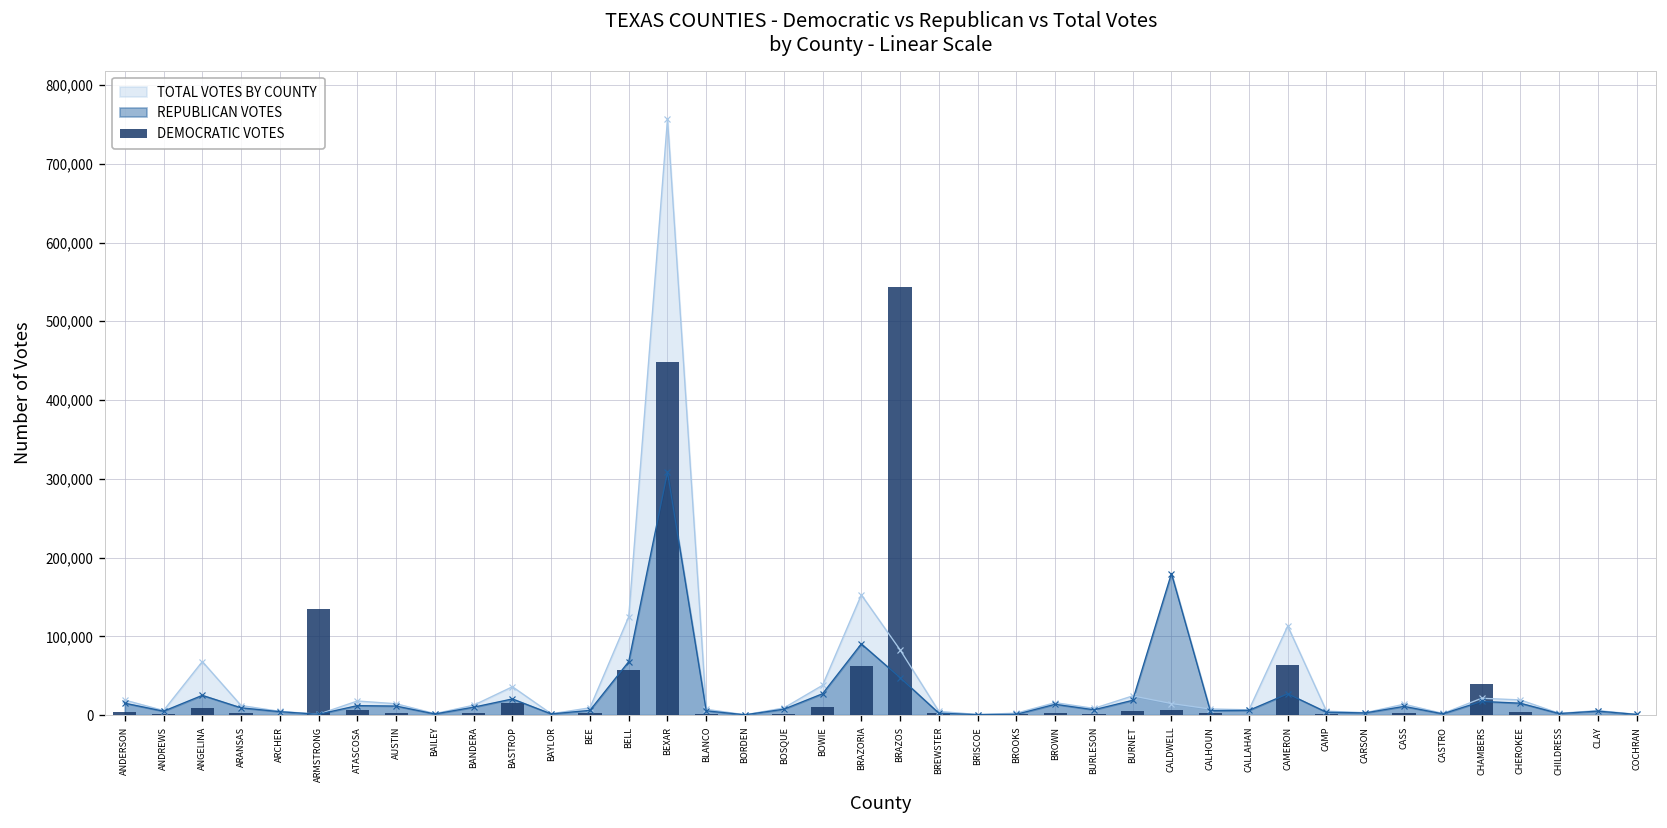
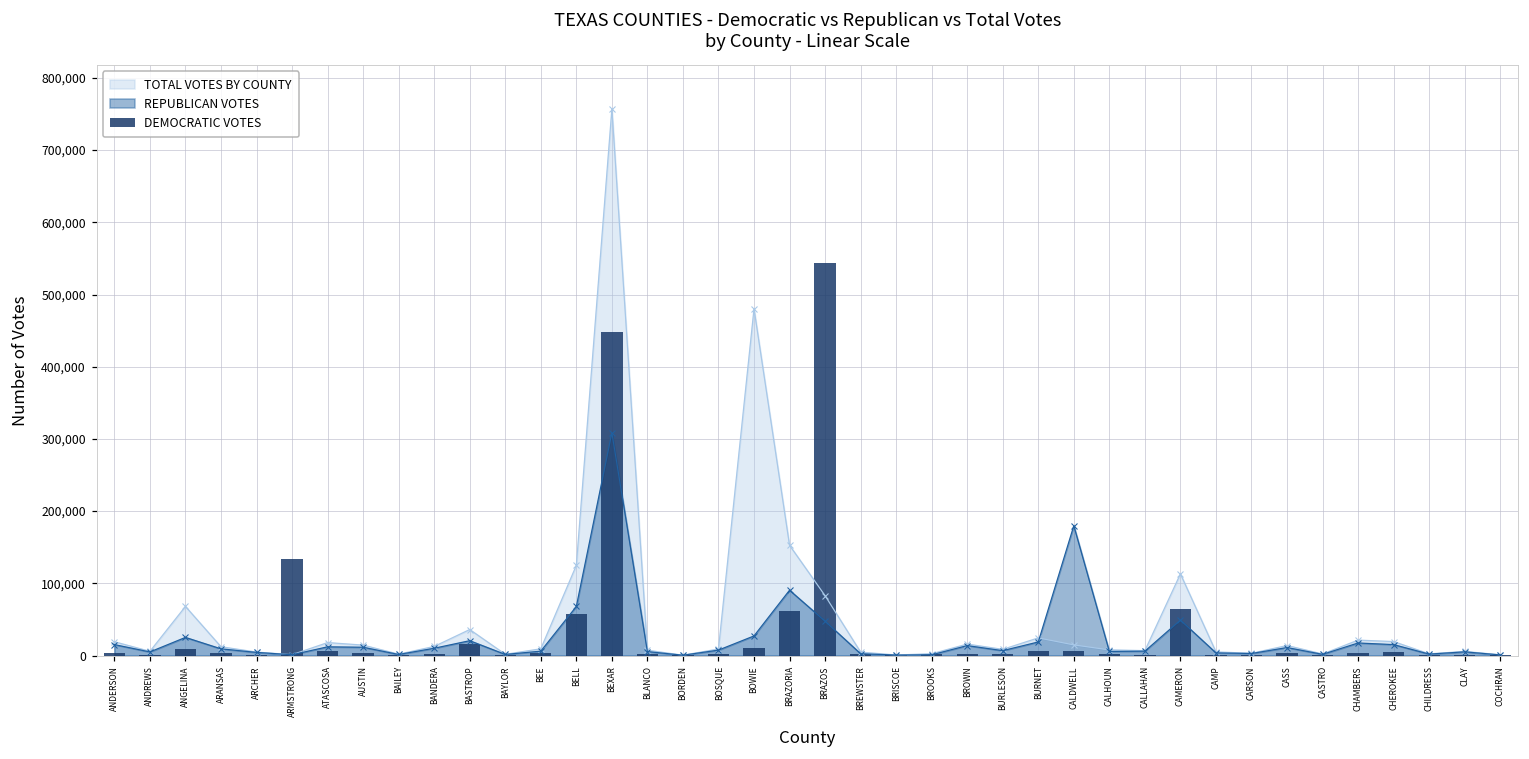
  {
    "TOTAL VOTES BY COUNTY": {
      "ANDERSON": "20,000",
      "ANGELINA": "70,000",
      "ATASCOSA": "20,000",
      "BASTROP": "40,000",
      "BELL": "120,000",
      "BEXAR": "760,000",
-     "BOWIE": "40,000",
+     "BOWIE": "480,000",
      "BRAZORIA": "150,000",
      "BRAZOS": "80,000",
      "BURNET": "20,000",
      "CALDWELL": "10,000",
      "CAMERON": "110,000",
      "CHAMBERS": "20,000",
      "CHEROKEE": "20,000"
    },
    "DEMOCRATIC VOTES": {
      "ANDERSON": "0",
      "ANGELINA": "10,000",
      "ARMSTRONG": "130,000",
      "ATASCOSA": "10,000",
      "BASTROP": "20,000",
      "BELL": "60,000",
      "BEXAR": "450,000",
      "BOWIE": "10,000",
      "BRAZORIA": "60,000",
      "BRAZOS": "540,000",
      "BURNET": "10,000",
      "CALDWELL": "10,000",
      "CAMERON": "60,000",
-     "CHAMBERS": "40,000",
+     "CHAMBERS": "0",
      "CHEROKEE": "0"
    },
    "REPUBLICAN VOTES": {
      "ANDERSON": "20,000",
      "ANGELINA": "30,000",
      "ATASCOSA": "10,000",
      "BASTROP": "20,000",
      "BELL": "70,000",
      "BEXAR": "310,000",
      "BOWIE": "30,000",
      "BRAZORIA": "90,000",
      "BRAZOS": "50,000",
      "BURNET": "20,000",
      "CALDWELL": "180,000",
-     "CAMERON": "30,000",
+     "CAMERON": "50,000",
      "CHAMBERS": "20,000",
      "CHEROKEE": "20,000"
    }
  }
